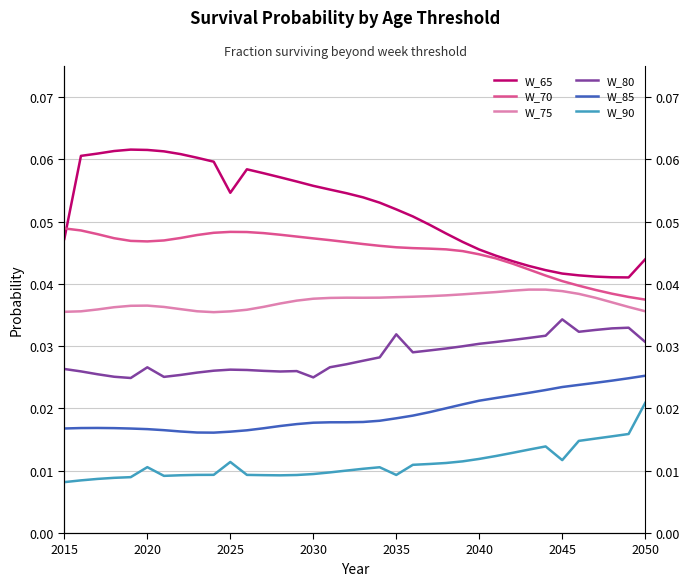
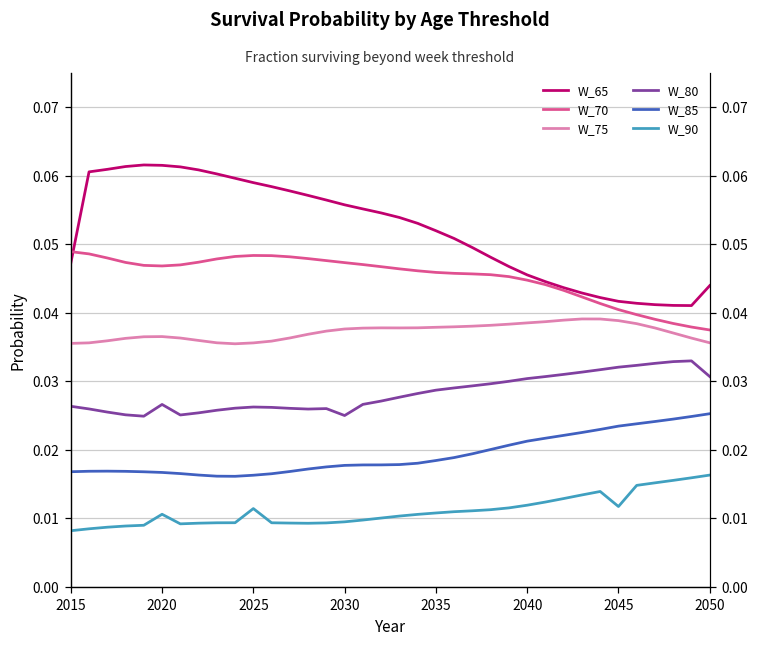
  {
    "W_65": {
      "2015": 0.047,
      "2020": 0.062,
-     "2025": 0.055,
+     "2025": 0.059,
      "2030": 0.056,
      "2035": 0.052,
      "2040": 0.046,
      "2045": 0.042,
      "2050": 0.044
    },
    "W_80": {
      "2015": 0.026,
      "2020": 0.027,
      "2025": 0.026,
      "2030": 0.025,
-     "2035": 0.032,
+     "2035": 0.029,
      "2040": 0.030,
-     "2045": 0.034,
+     "2045": 0.032,
      "2050": 0.031
    },
    "W_85": {
      "2015": 0.017,
      "2020": 0.017,
      "2025": 0.016,
      "2030": 0.018,
      "2035": 0.018,
      "2040": 0.021,
      "2045": 0.023,
      "2050": 0.025
    },
    "W_90": {
      "2015": 0.008,
      "2020": 0.011,
      "2025": 0.011,
      "2030": 0.009,
-     "2035": 0.009,
+     "2035": 0.011,
      "2040": 0.012,
      "2045": 0.012,
-     "2050": 0.021
+     "2050": 0.016
    }
  }
